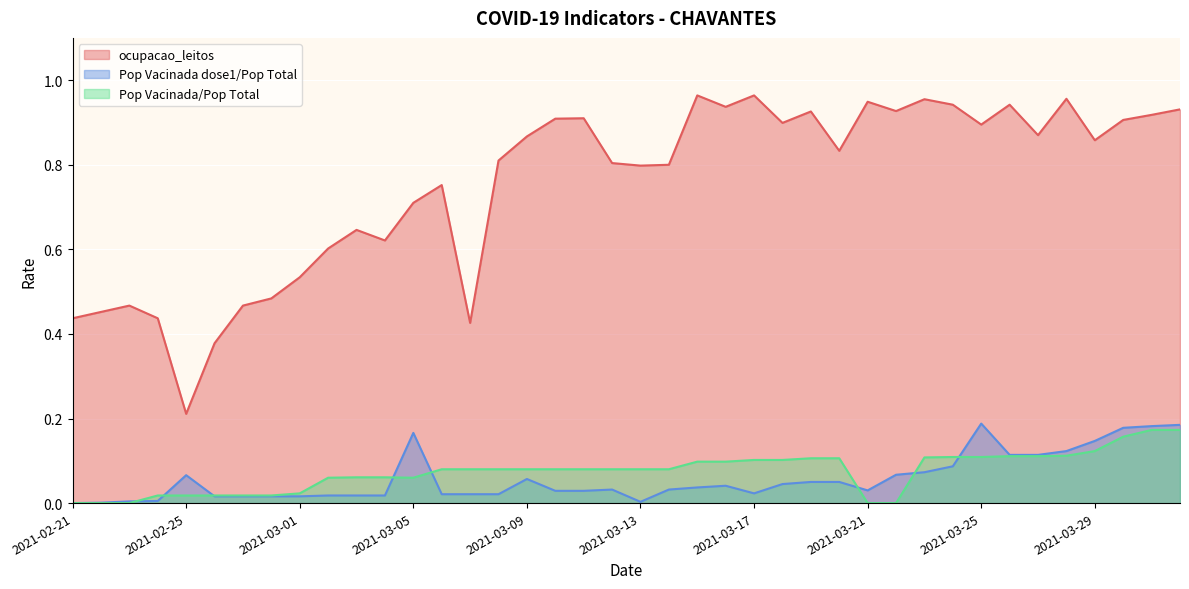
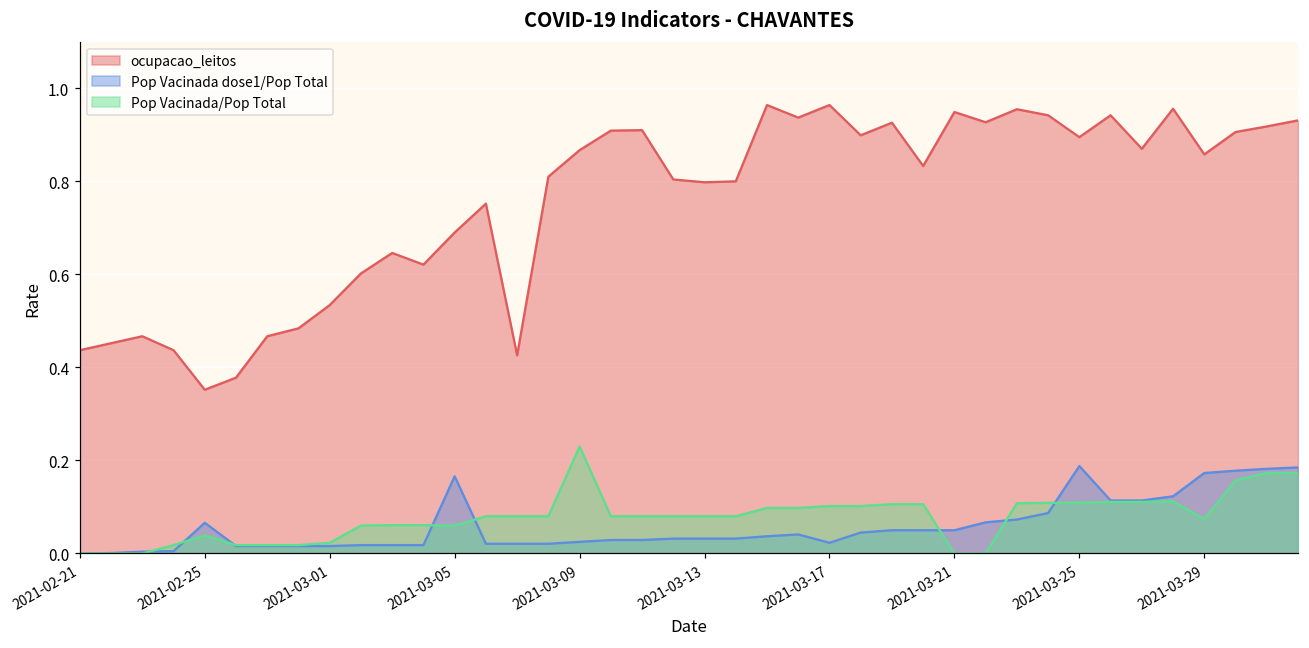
  {
    "ocupacao_leitos": {
      "2021-02-21": 0.44,
-     "2021-02-25": 0.21,
+     "2021-02-25": 0.35,
      "2021-03-01": 0.53,
-     "2021-03-05": 0.71,
+     "2021-03-05": 0.69,
      "2021-03-09": 0.87,
      "2021-03-13": 0.80,
      "2021-03-17": 0.96,
      "2021-03-21": 0.95,
      "2021-03-25": 0.90,
      "2021-03-29": 0.86
    },
    "Pop Vacinada dose1/Pop Total": {
      "2021-02-25": 0.07,
      "2021-03-01": 0.02,
      "2021-03-05": 0.17,
-     "2021-03-09": 0.06,
-     "2021-03-13": 0.00,
+     "2021-03-09": 0.03,
+     "2021-03-13": 0.03,
      "2021-03-17": 0.02,
-     "2021-03-21": 0.03,
+     "2021-03-21": 0.05,
      "2021-03-25": 0.19,
-     "2021-03-29": 0.15
+     "2021-03-29": 0.17
    },
    "Pop Vacinada/Pop Total": {
-     "2021-02-25": 0.02,
+     "2021-02-25": 0.04,
      "2021-03-01": 0.02,
      "2021-03-05": 0.06,
-     "2021-03-09": 0.08,
+     "2021-03-09": 0.23,
      "2021-03-13": 0.08,
      "2021-03-17": 0.10,
      "2021-03-21": 0.00,
      "2021-03-25": 0.11,
-     "2021-03-29": 0.12
+     "2021-03-29": 0.07
    }
  }
